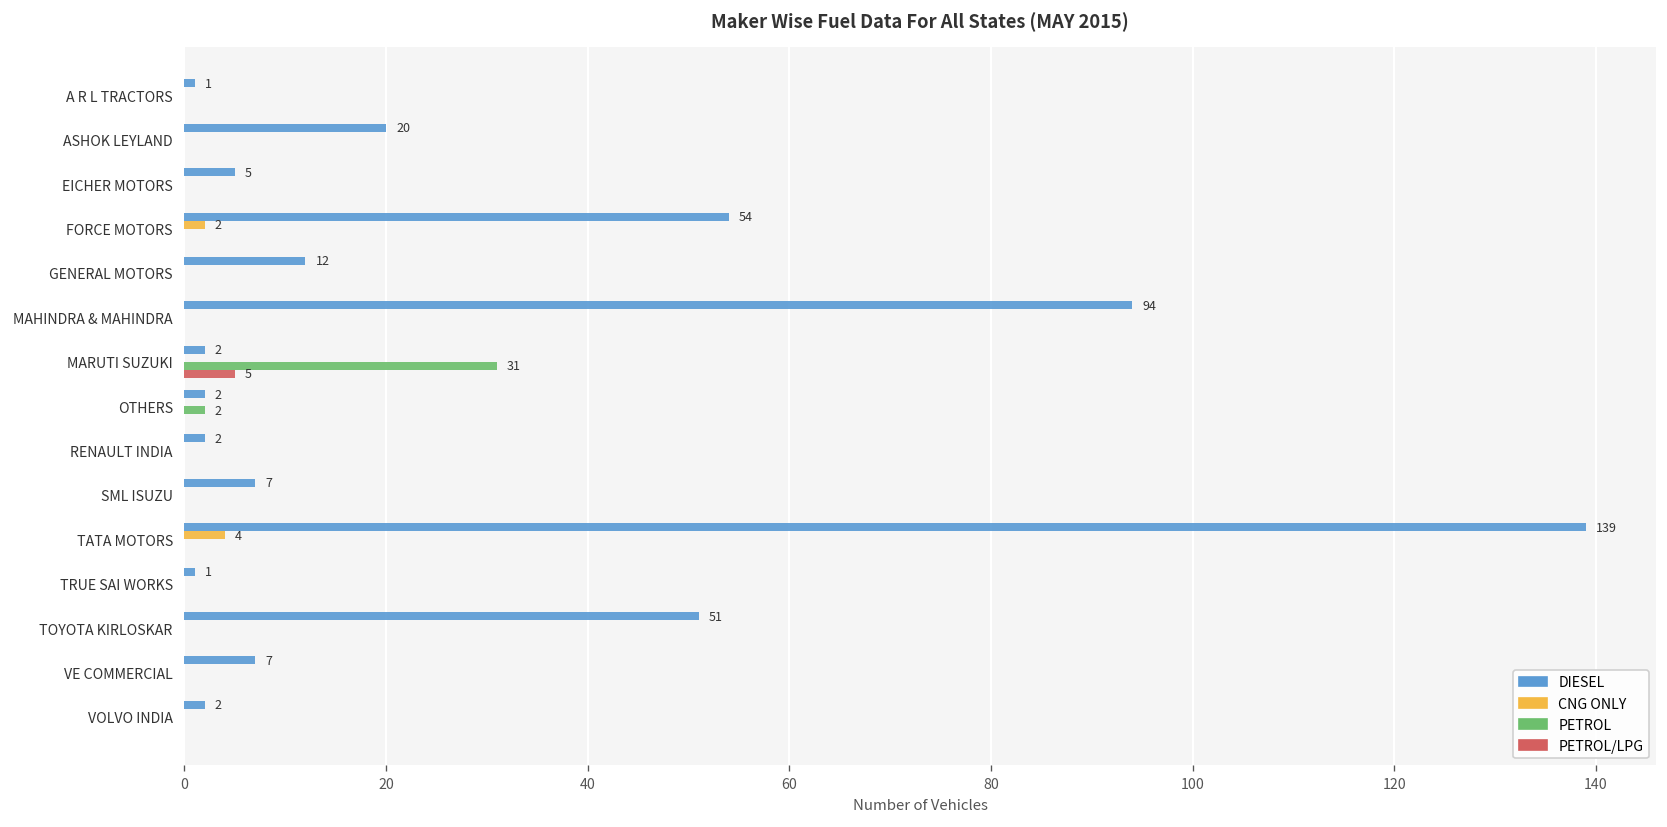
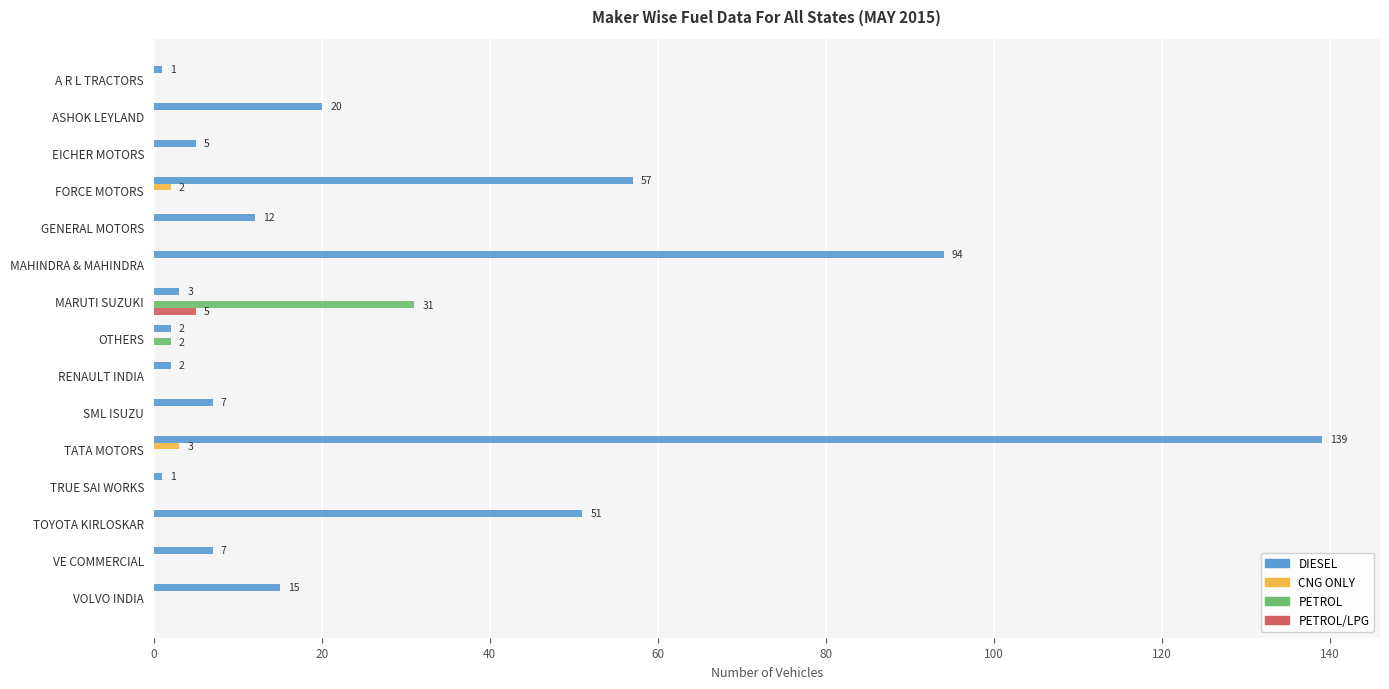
  {
    "DIESEL": {
      "A R L TRACTORS": 1,
      "ASHOK LEYLAND": 20,
      "EICHER MOTORS": 5,
-     "FORCE MOTORS": 54,
+     "FORCE MOTORS": 57,
      "GENERAL MOTORS": 12,
      "MAHINDRA & MAHINDRA": 94,
-     "MARUTI SUZUKI": 2,
+     "MARUTI SUZUKI": 3,
      "OTHERS": 2,
      "RENAULT INDIA": 2,
      "SML ISUZU": 7,
      "TATA MOTORS": 139,
      "TRUE SAI WORKS": 1,
      "TOYOTA KIRLOSKAR": 51,
      "VE COMMERCIAL": 7,
-     "VOLVO INDIA": 2
+     "VOLVO INDIA": 15
    },
    "CNG ONLY": {
      "FORCE MOTORS": 2,
-     "TATA MOTORS": 4
+     "TATA MOTORS": 3
    },
    "PETROL": {
      "MARUTI SUZUKI": 31,
      "OTHERS": 2
    },
    "PETROL/LPG": {
      "MARUTI SUZUKI": 5
    }
  }
